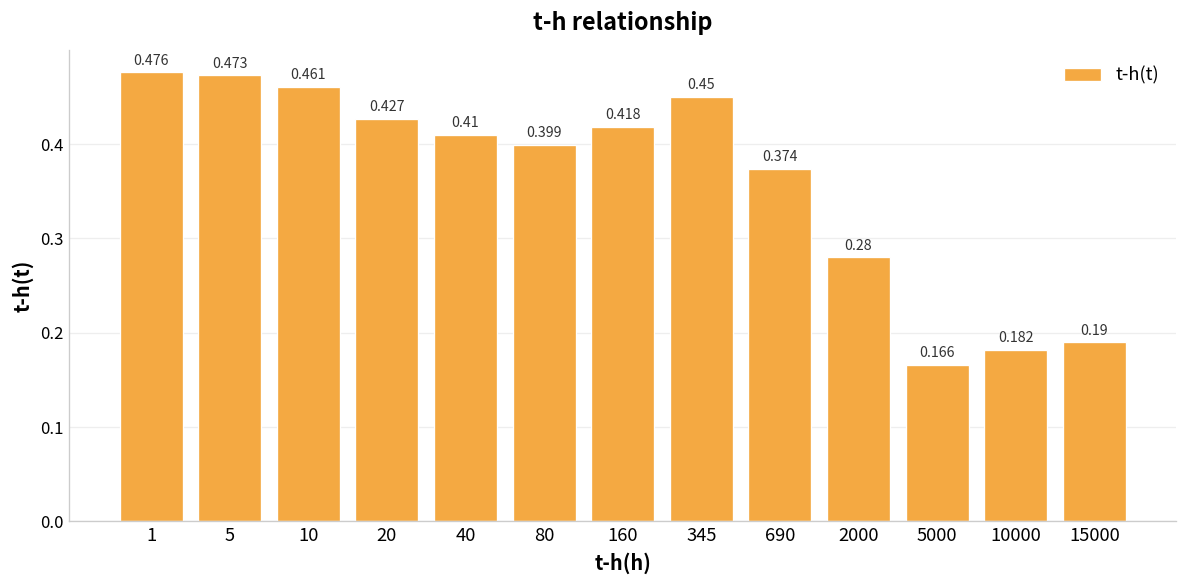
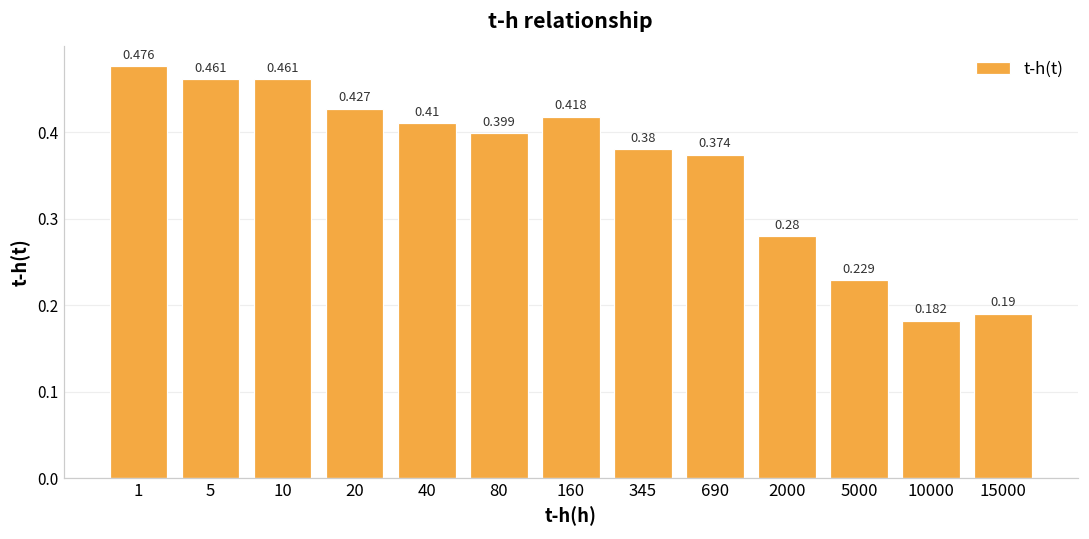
  {
    "1": 0.476,
-   "5": 0.473,
+   "5": 0.461,
    "10": 0.461,
    "20": 0.427,
    "40": 0.41,
    "80": 0.399,
    "160": 0.418,
-   "345": 0.45,
+   "345": 0.38,
    "690": 0.374,
    "2000": 0.28,
-   "5000": 0.166,
+   "5000": 0.229,
    "10000": 0.182,
    "15000": 0.19
  }
